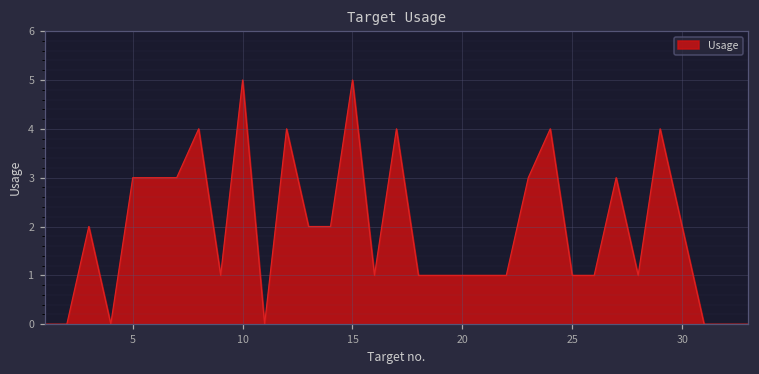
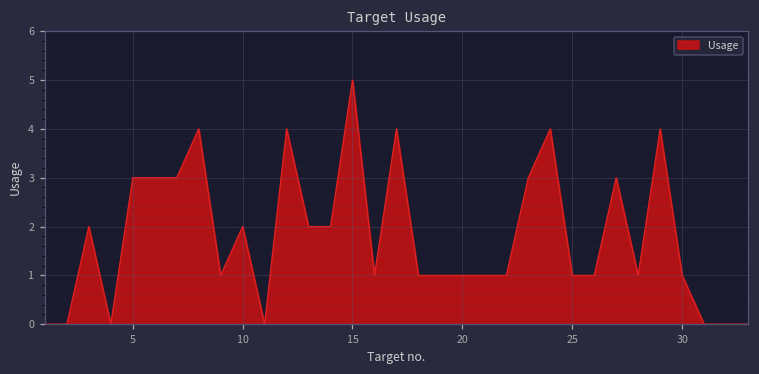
  {
    "5": 3,
-   "10": 5,
+   "10": 2,
    "15": 5,
    "20": 1,
    "25": 1,
-   "30": 2
+   "30": 1
  }
